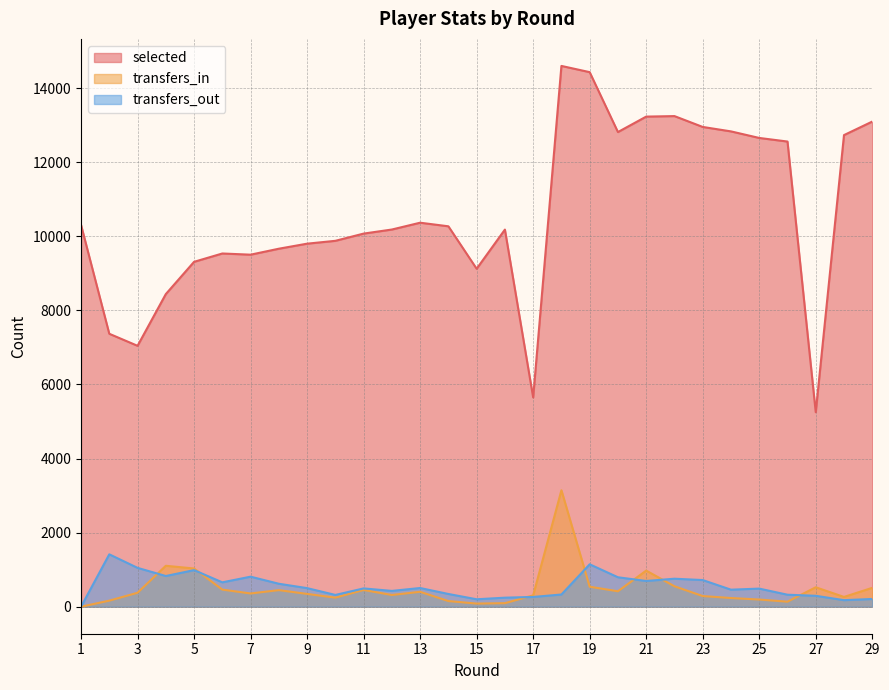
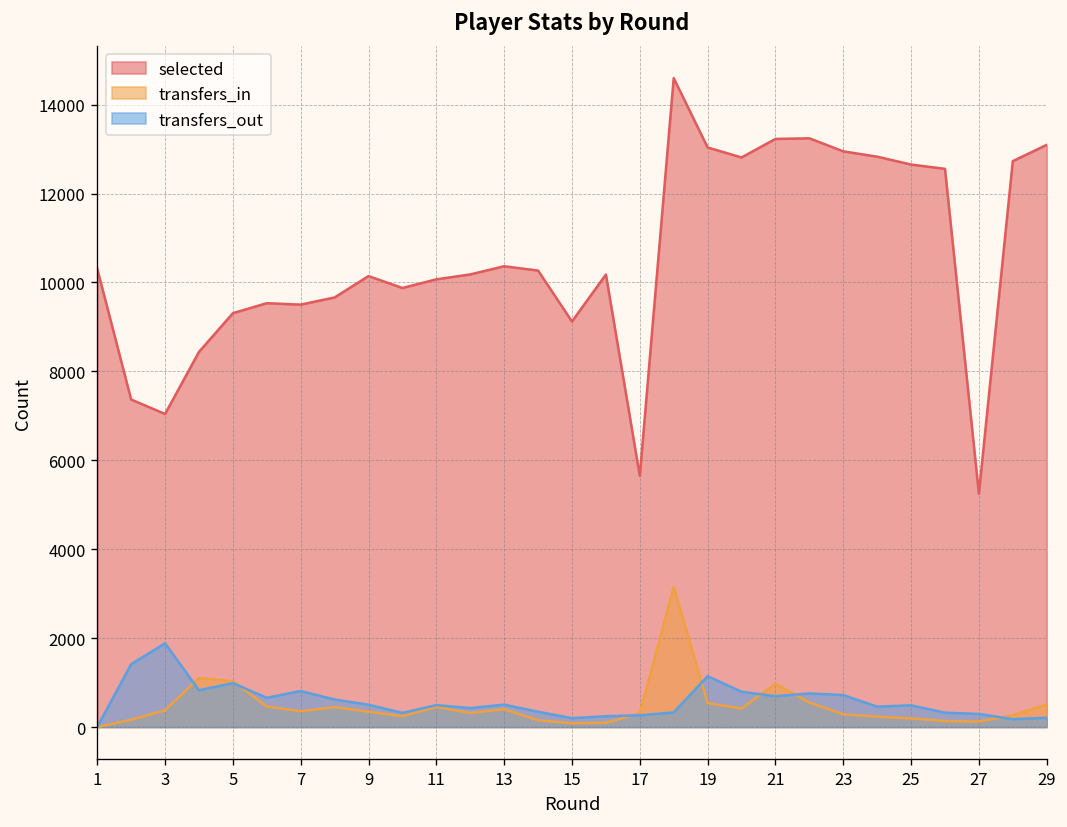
  {
    "selected": {
      "1": 10300,
      "3": 7000,
      "5": 9300,
      "7": 9500,
-     "9": 9800,
+     "9": 10100,
      "11": 10100,
      "13": 10400,
      "15": 9100,
      "17": 5600,
-     "19": 14400,
+     "19": 13000,
      "21": 13200,
      "23": 13000,
      "25": 12700,
      "27": 5200,
      "29": 13100
    },
    "transfers_in": {
      "3": 400,
      "7": 400,
      "9": 300,
      "13": 400,
      "15": 100,
      "19": 500,
      "21": 1000,
      "23": 300,
      "25": 200,
-     "27": 500,
+     "27": 100,
      "29": 500
    },
    "transfers_out": {
-     "3": 1000,
+     "3": 1900,
      "7": 800,
      "9": 500,
      "13": 500,
      "15": 200,
      "19": 1100,
      "21": 700,
      "23": 700,
      "25": 500,
      "27": 300,
      "29": 200
    }
  }
